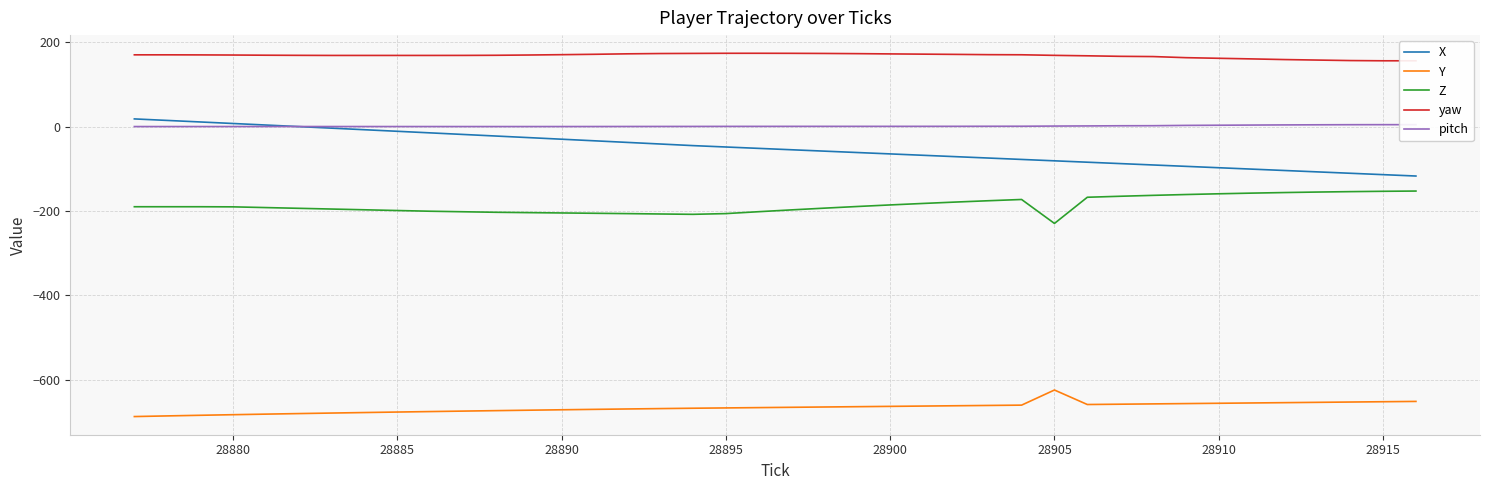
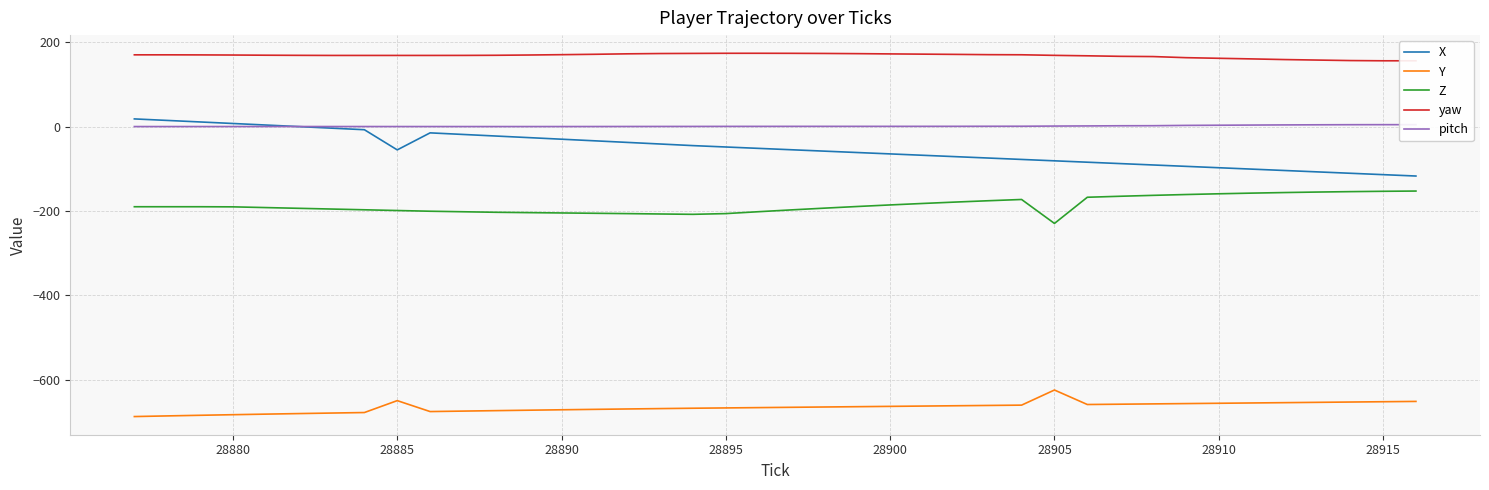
  {
    "X": {
      "28880": 10,
-     "28885": -10,
+     "28885": -60,
      "28890": -30,
      "28895": -50,
      "28900": -60,
      "28905": -80,
      "28910": -100,
      "28915": -110
    },
    "Y": {
      "28880": -680,
-     "28885": -680,
+     "28885": -650,
      "28890": -670,
      "28895": -670,
      "28900": -660,
      "28905": -620,
      "28910": -660,
      "28915": -650
    },
    "Z": {
      "28880": -190,
      "28885": -200,
      "28890": -200,
      "28895": -210,
      "28900": -190,
      "28905": -230,
      "28910": -160,
      "28915": -150
    },
    "yaw": {
      "28880": 170,
      "28885": 170,
      "28890": 170,
      "28895": 170,
      "28900": 170,
      "28905": 170,
      "28910": 160,
      "28915": 160
    },
    "pitch": {
      "28880": 0,
      "28885": 0,
      "28890": 0,
      "28895": 0,
      "28900": 0,
      "28905": 0,
      "28910": 0,
      "28915": 0
    }
  }
